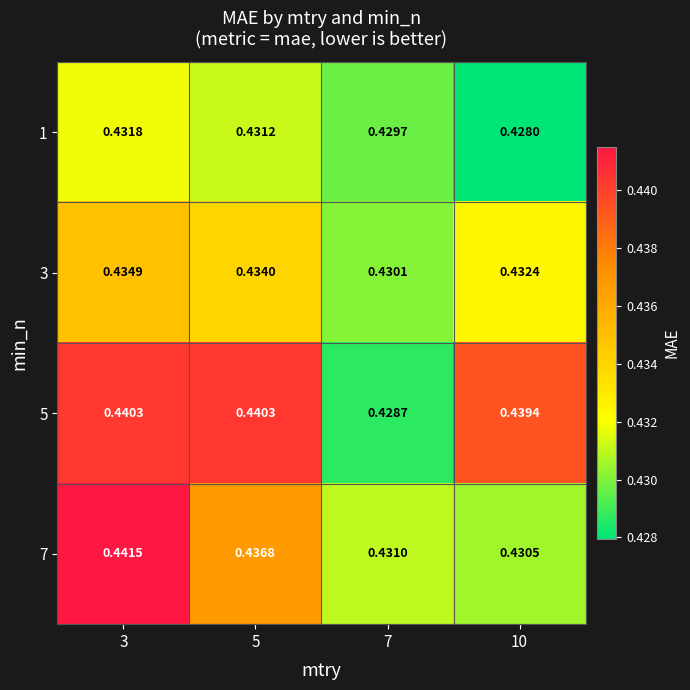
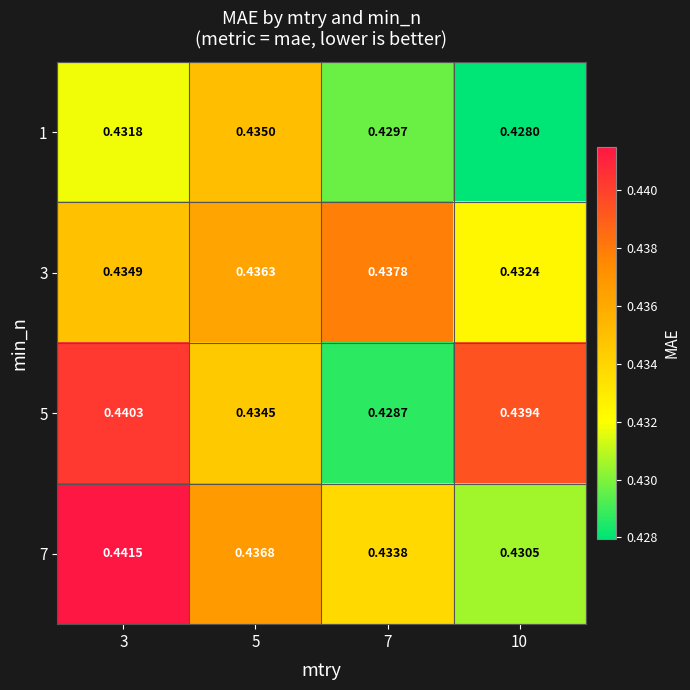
  {
    "1": {
      "3": 0.4318,
-     "5": 0.4312,
+     "5": 0.4350,
      "7": 0.4297,
      "10": 0.4280
    },
    "3": {
      "3": 0.4349,
-     "5": 0.4340,
-     "7": 0.4301,
+     "5": 0.4363,
+     "7": 0.4378,
      "10": 0.4324
    },
    "5": {
      "3": 0.4403,
-     "5": 0.4403,
+     "5": 0.4345,
      "7": 0.4287,
      "10": 0.4394
    },
    "7": {
      "3": 0.4415,
      "5": 0.4368,
-     "7": 0.4310,
+     "7": 0.4338,
      "10": 0.4305
    }
  }
